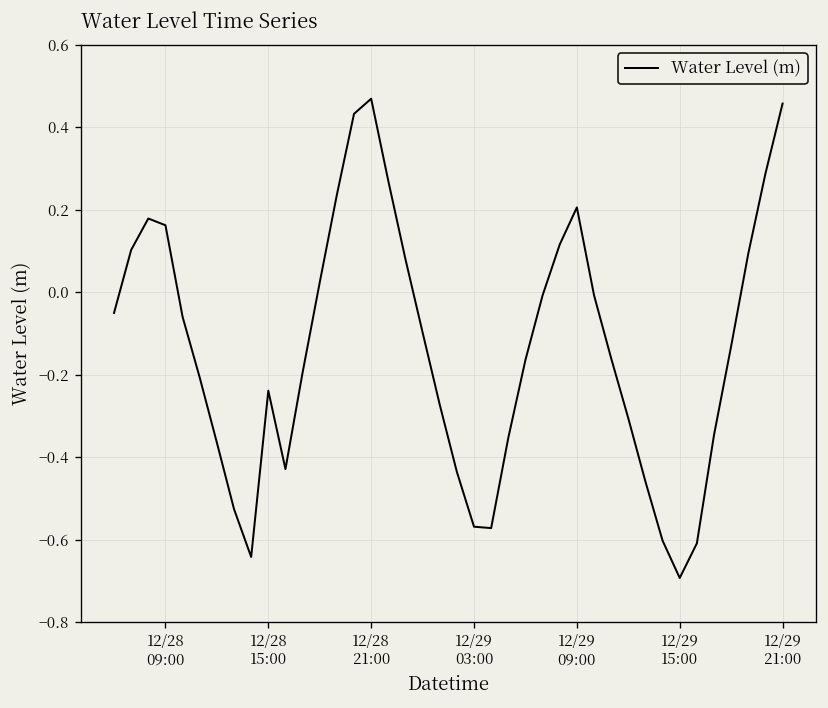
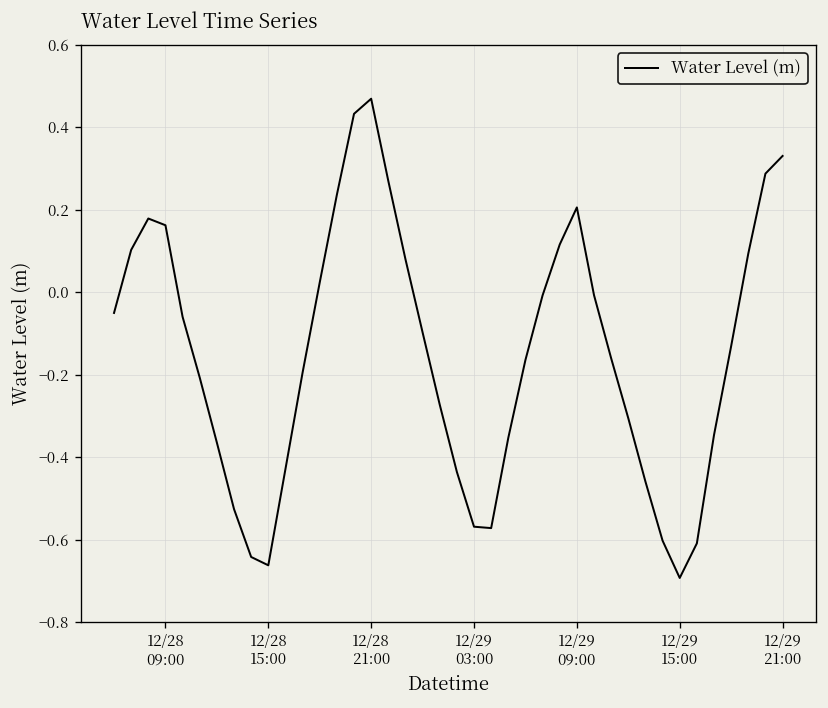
  {
    "12/28 09:00": 0.16,
-   "12/28 15:00": -0.24,
+   "12/28 15:00": -0.66,
    "12/28 21:00": 0.47,
    "12/29 03:00": -0.57,
    "12/29 09:00": 0.21,
    "12/29 15:00": -0.69,
-   "12/29 21:00": 0.46
+   "12/29 21:00": 0.33
  }
